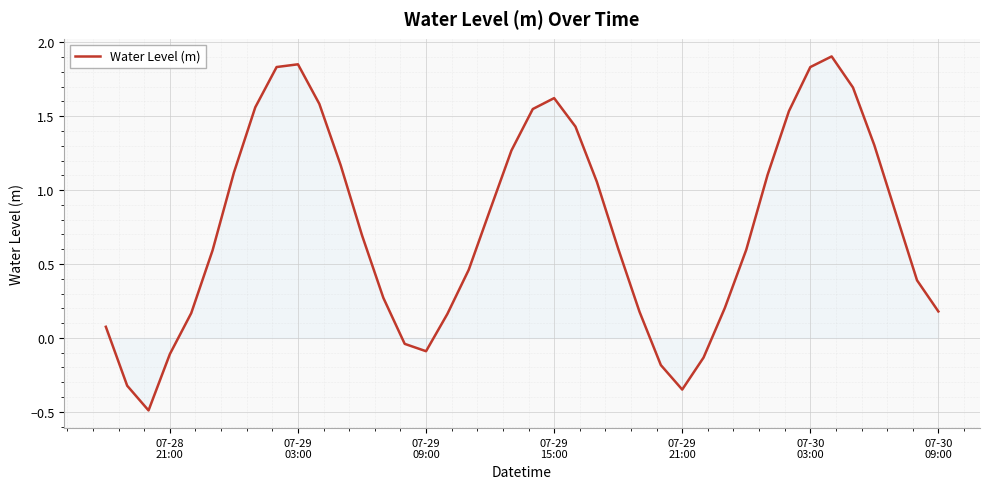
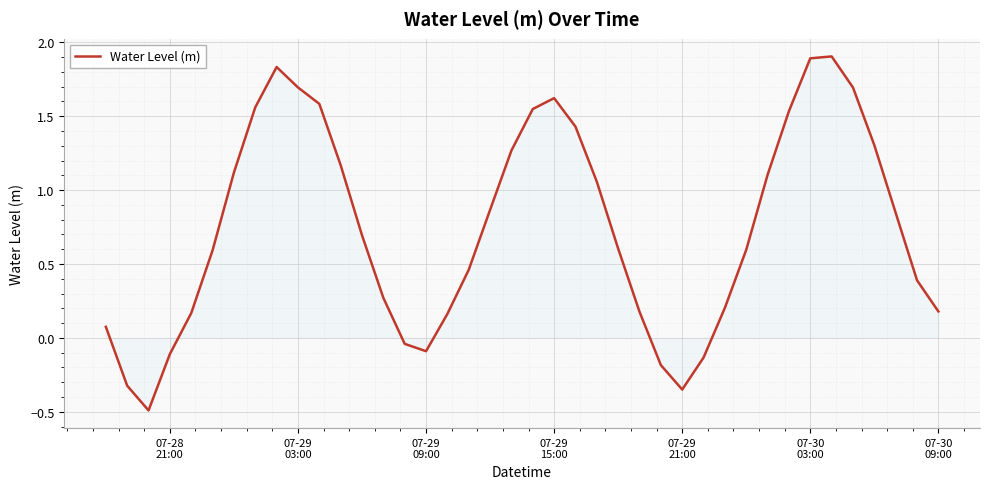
  {
    "Water Level (m)": {
      "07-28 21:00": -0.11,
-     "07-29 03:00": 1.85,
+     "07-29 03:00": 1.69,
      "07-29 09:00": -0.09,
      "07-29 21:00": -0.35,
-     "07-30 03:00": 1.83
+     "07-30 03:00": 1.89
    }
  }
